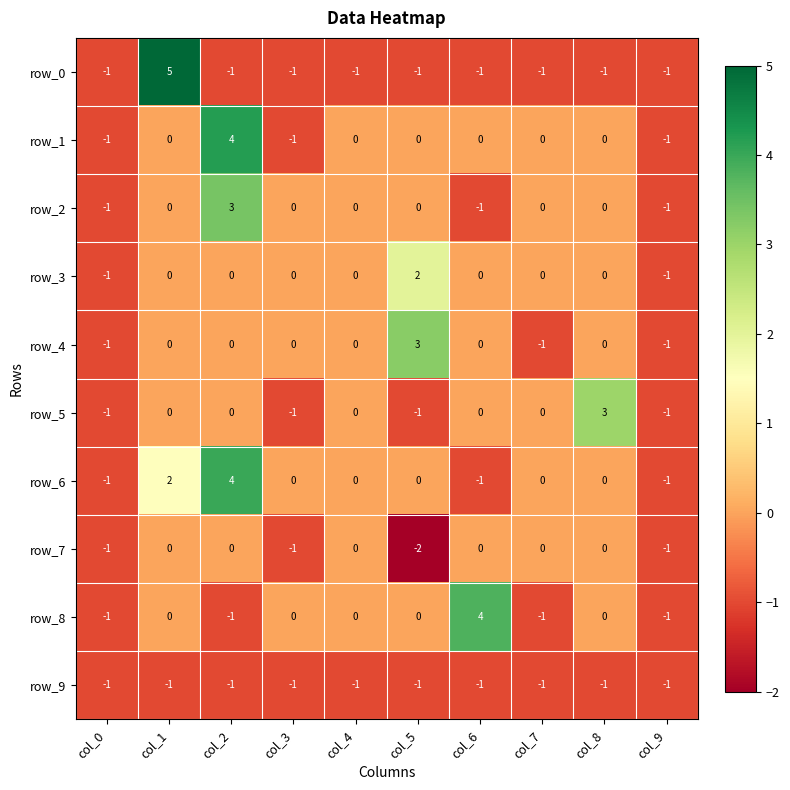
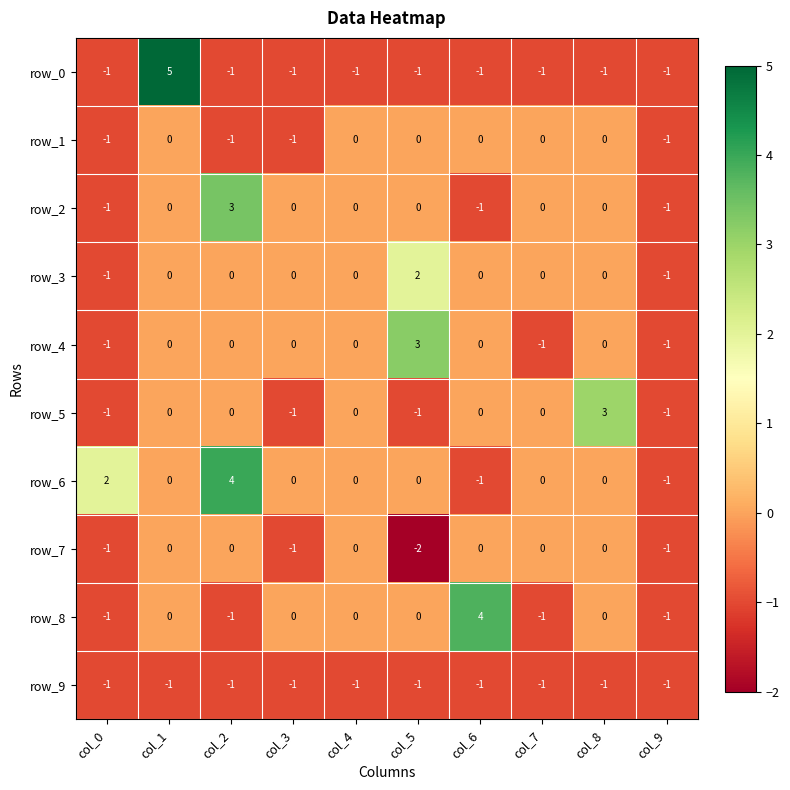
  {
    "row_0": {
      "col_0": -1,
      "col_1": 5,
      "col_2": -1,
      "col_3": -1,
      "col_4": -1,
      "col_5": -1,
      "col_6": -1,
      "col_7": -1,
      "col_8": -1,
      "col_9": -1
    },
    "row_1": {
      "col_0": -1,
      "col_1": 0,
-     "col_2": 4,
+     "col_2": -1,
      "col_3": -1,
      "col_4": 0,
      "col_5": 0,
      "col_6": 0,
      "col_7": 0,
      "col_8": 0,
      "col_9": -1
    },
    "row_2": {
      "col_0": -1,
      "col_1": 0,
      "col_2": 3,
      "col_3": 0,
      "col_4": 0,
      "col_5": 0,
      "col_6": -1,
      "col_7": 0,
      "col_8": 0,
      "col_9": -1
    },
    "row_3": {
      "col_0": -1,
      "col_1": 0,
      "col_2": 0,
      "col_3": 0,
      "col_4": 0,
      "col_5": 2,
      "col_6": 0,
      "col_7": 0,
      "col_8": 0,
      "col_9": -1
    },
    "row_4": {
      "col_0": -1,
      "col_1": 0,
      "col_2": 0,
      "col_3": 0,
      "col_4": 0,
      "col_5": 3,
      "col_6": 0,
      "col_7": -1,
      "col_8": 0,
      "col_9": -1
    },
    "row_5": {
      "col_0": -1,
      "col_1": 0,
      "col_2": 0,
      "col_3": -1,
      "col_4": 0,
      "col_5": -1,
      "col_6": 0,
      "col_7": 0,
      "col_8": 3,
      "col_9": -1
    },
    "row_6": {
-     "col_0": -1,
-     "col_1": 2,
+     "col_0": 2,
+     "col_1": 0,
      "col_2": 4,
      "col_3": 0,
      "col_4": 0,
      "col_5": 0,
      "col_6": -1,
      "col_7": 0,
      "col_8": 0,
      "col_9": -1
    },
    "row_7": {
      "col_0": -1,
      "col_1": 0,
      "col_2": 0,
      "col_3": -1,
      "col_4": 0,
      "col_5": -2,
      "col_6": 0,
      "col_7": 0,
      "col_8": 0,
      "col_9": -1
    },
    "row_8": {
      "col_0": -1,
      "col_1": 0,
      "col_2": -1,
      "col_3": 0,
      "col_4": 0,
      "col_5": 0,
      "col_6": 4,
      "col_7": -1,
      "col_8": 0,
      "col_9": -1
    },
    "row_9": {
      "col_0": -1,
      "col_1": -1,
      "col_2": -1,
      "col_3": -1,
      "col_4": -1,
      "col_5": -1,
      "col_6": -1,
      "col_7": -1,
      "col_8": -1,
      "col_9": -1
    }
  }
